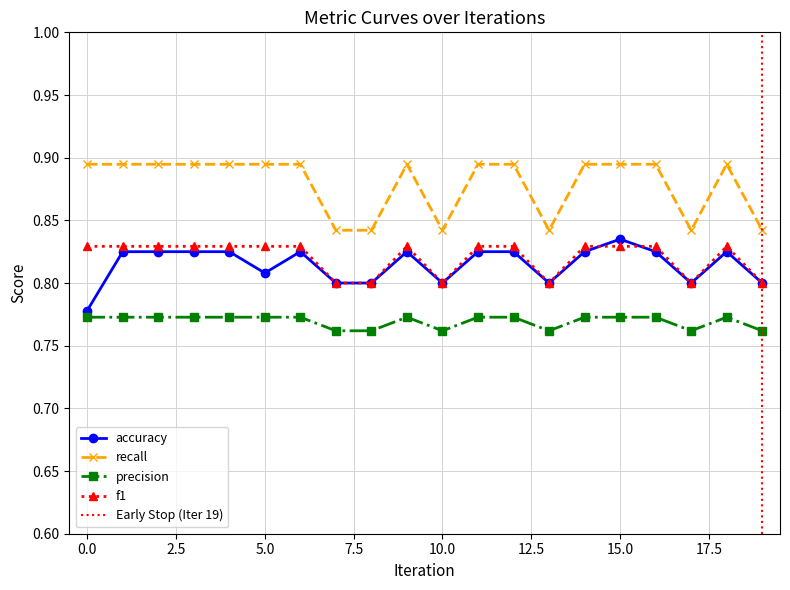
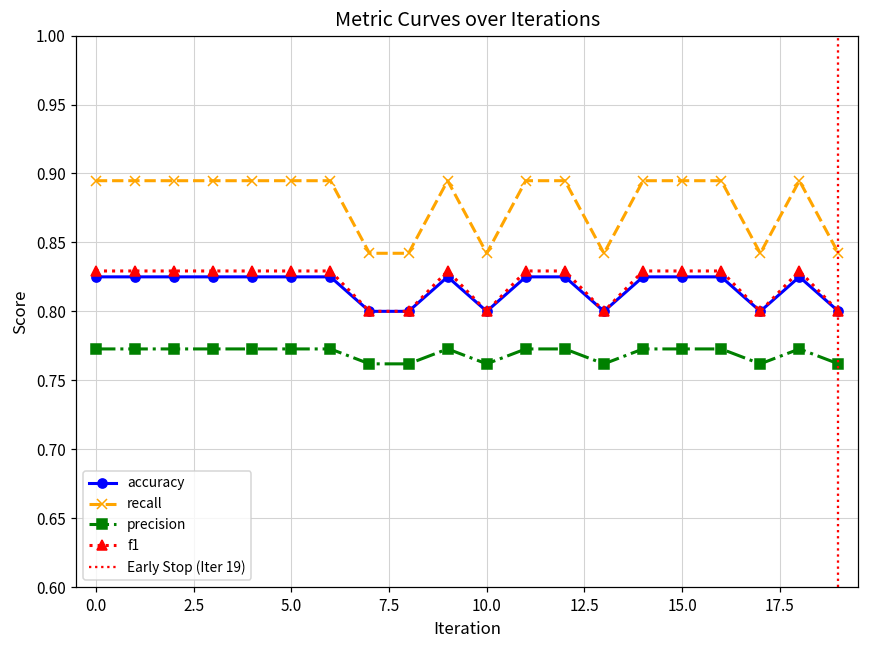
  {
    "accuracy": {
-     "0.0": 0.778,
-     "5.0": 0.808,
-     "15.0": 0.835
+     "0.0": 0.825,
+     "5.0": 0.825,
+     "15.0": 0.825
    },
    "recall": {
      "0.0": 0.895,
      "5.0": 0.895,
      "10.0": 0.842,
      "15.0": 0.895
    },
    "precision": {
      "0.0": 0.773,
      "5.0": 0.773,
      "10.0": 0.762,
      "15.0": 0.773
    },
    "f1": {
      "0.0": 0.829,
      "5.0": 0.829,
      "15.0": 0.829
    }
  }
